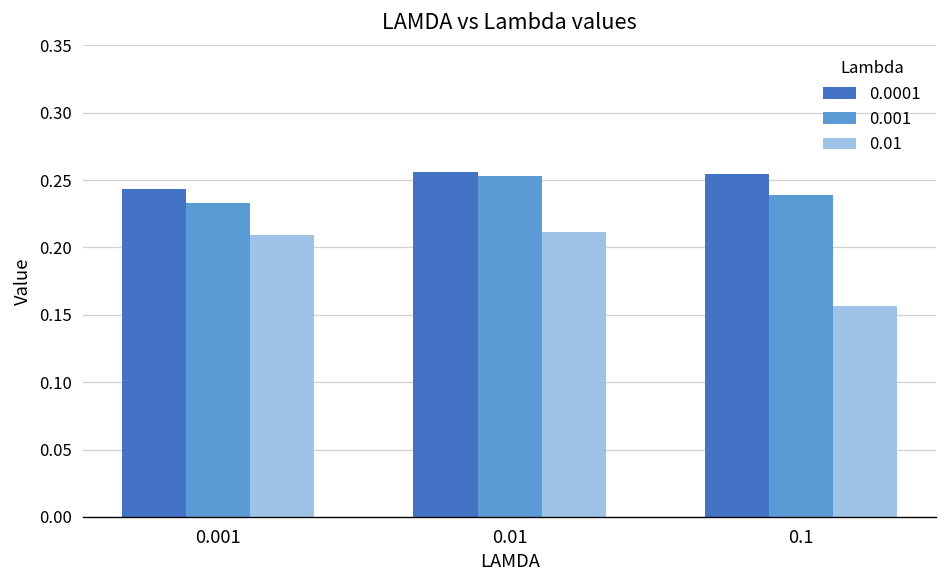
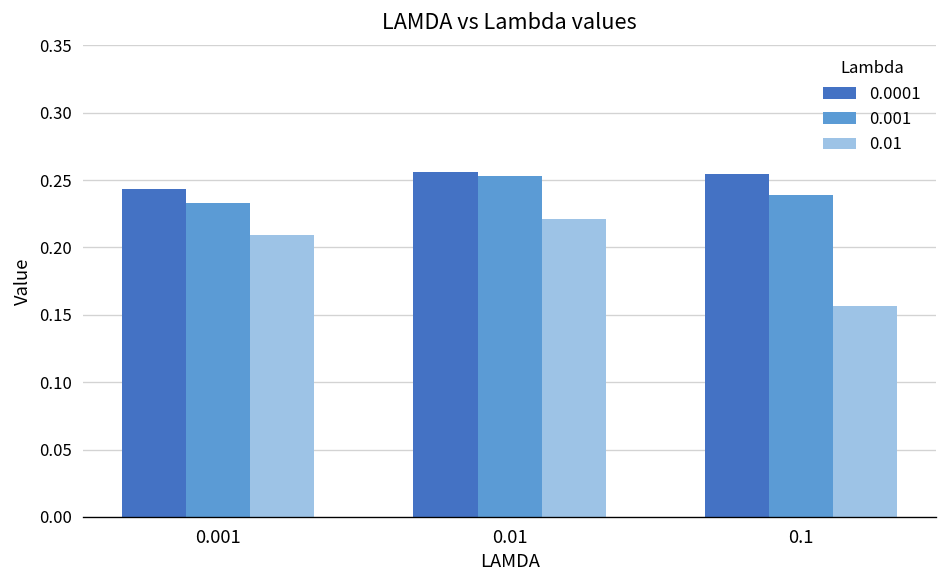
  {
    "0.01": {
      "0.001": 0.210,
-     "0.01": 0.212,
+     "0.01": 0.221,
      "0.1": 0.156
    }
  }
